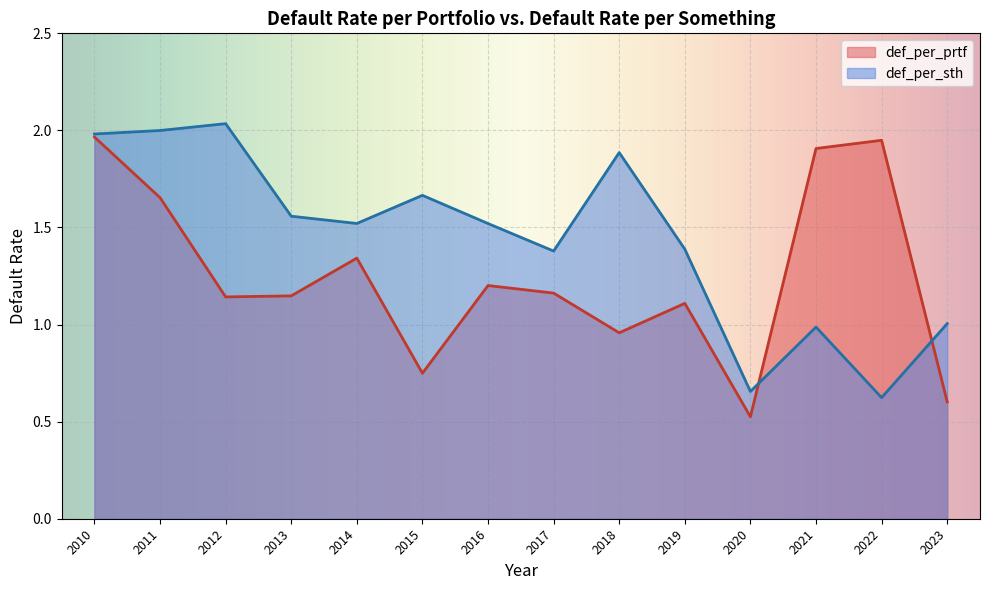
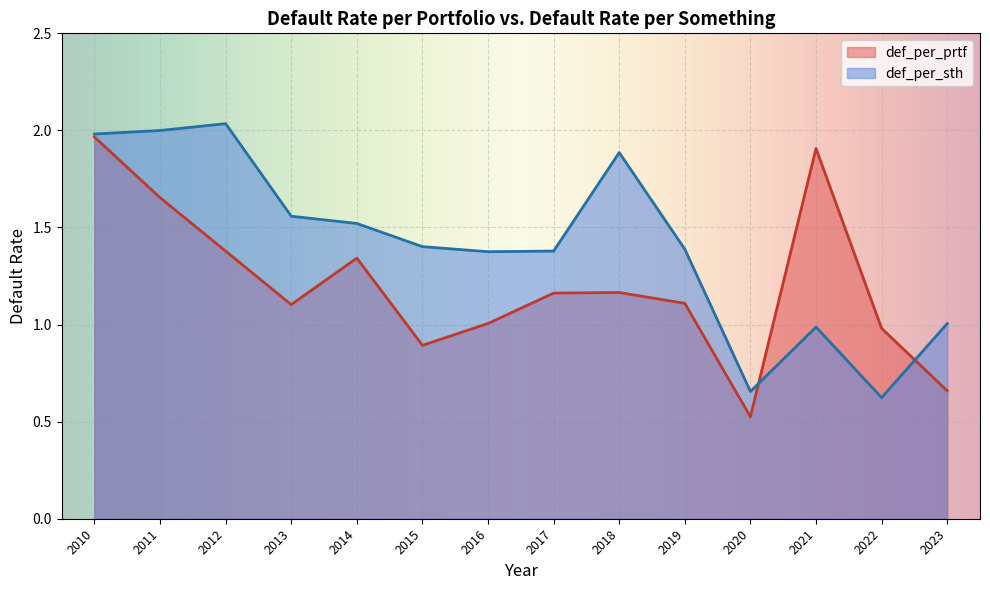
  {
    "def_per_prtf": {
      "2010": 1.97,
      "2011": 1.65,
-     "2012": 1.14,
-     "2013": 1.15,
+     "2012": 1.38,
+     "2013": 1.10,
      "2014": 1.34,
-     "2015": 0.75,
-     "2016": 1.20,
+     "2015": 0.89,
+     "2016": 1.01,
      "2017": 1.16,
-     "2018": 0.96,
+     "2018": 1.17,
      "2019": 1.11,
      "2020": 0.53,
      "2021": 1.91,
-     "2022": 1.95,
-     "2023": 0.60
+     "2022": 0.98,
+     "2023": 0.66
    },
    "def_per_sth": {
      "2010": 1.98,
      "2011": 2.00,
      "2012": 2.03,
      "2013": 1.56,
      "2014": 1.52,
-     "2015": 1.67,
-     "2016": 1.52,
+     "2015": 1.40,
+     "2016": 1.38,
      "2017": 1.38,
      "2018": 1.89,
      "2019": 1.39,
      "2020": 0.66,
      "2021": 0.99,
      "2022": 0.62,
      "2023": 1.00
    }
  }
